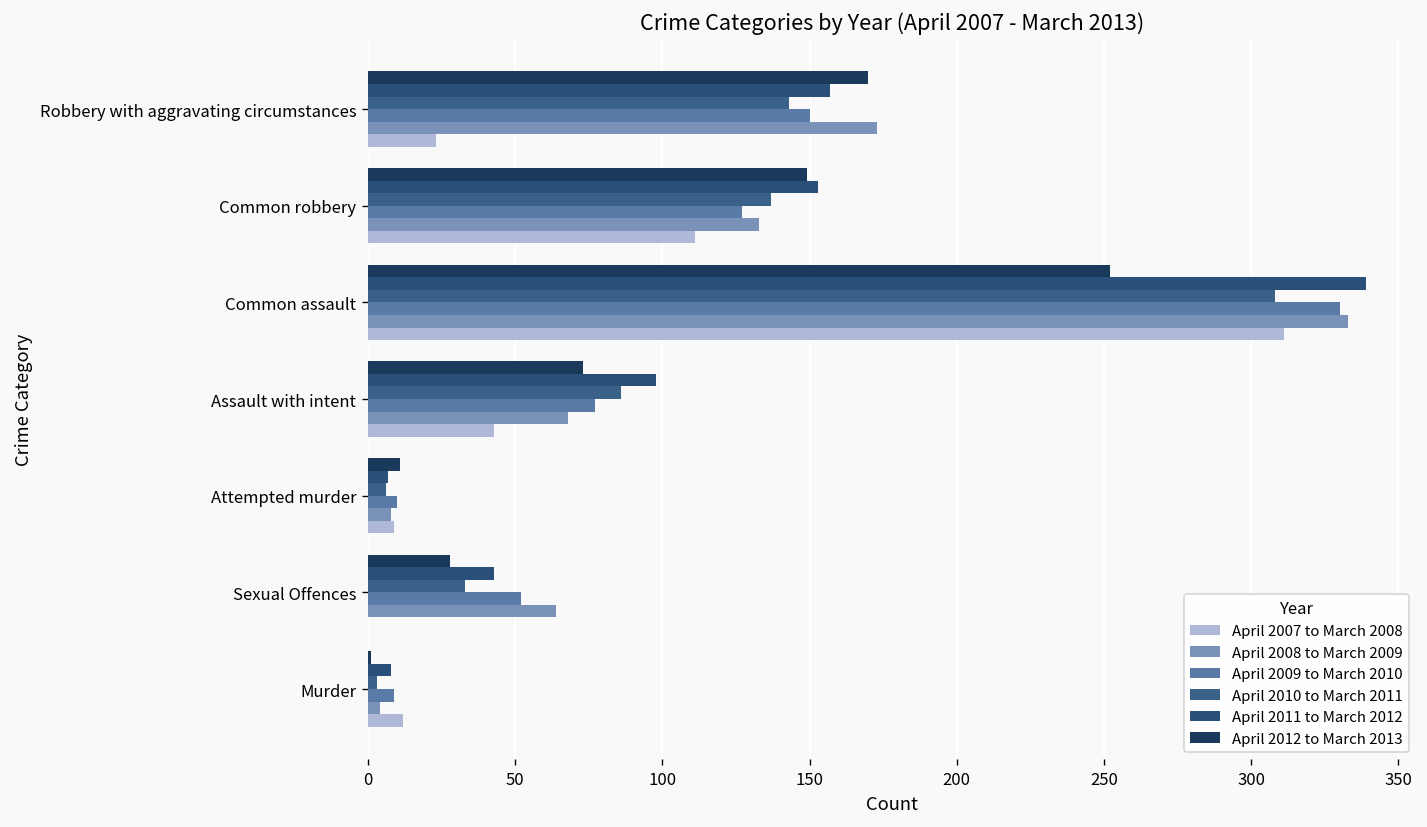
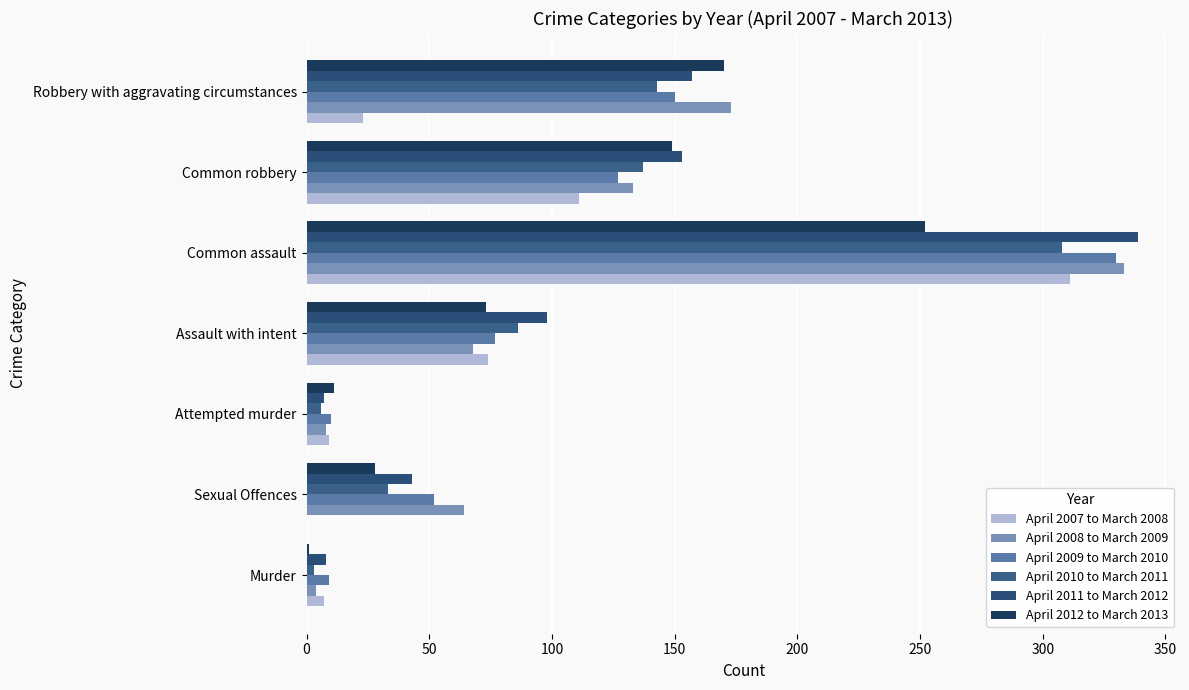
  {
    "April 2007 to March 2008": {
      "Robbery with aggravating circumstances": 23,
      "Common robbery": 111,
      "Common assault": 311,
-     "Assault with intent": 43,
+     "Assault with intent": 74,
      "Attempted murder": 9,
      "Sexual Offences": 0,
-     "Murder": 12
+     "Murder": 7
    }
  }
